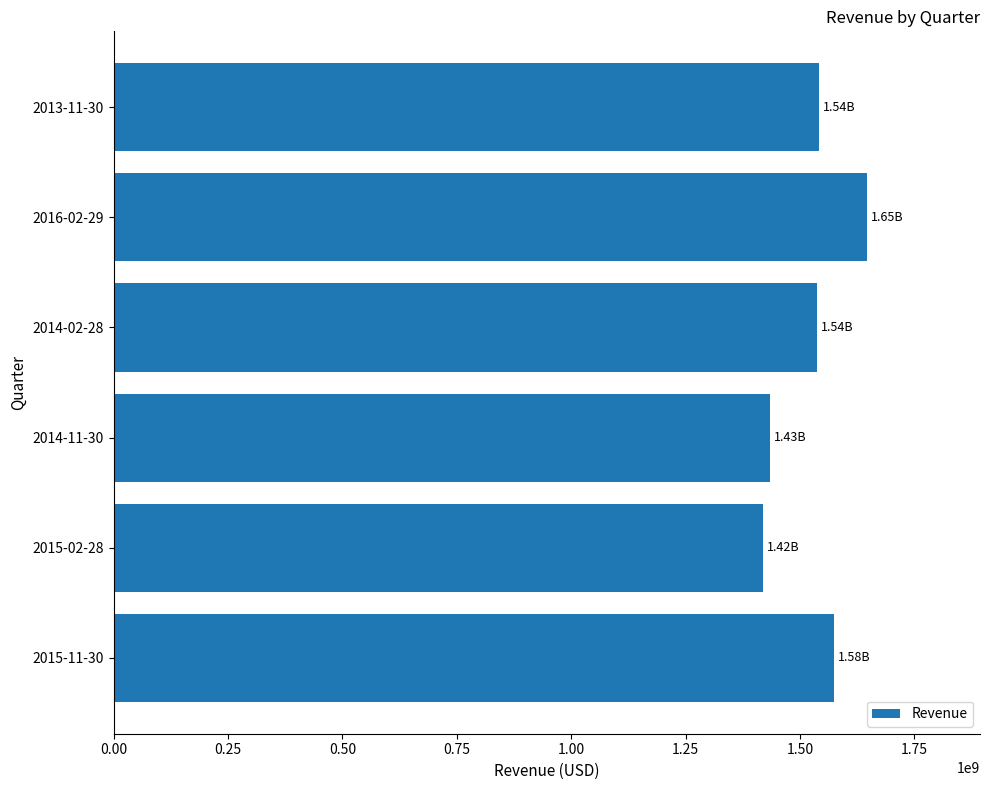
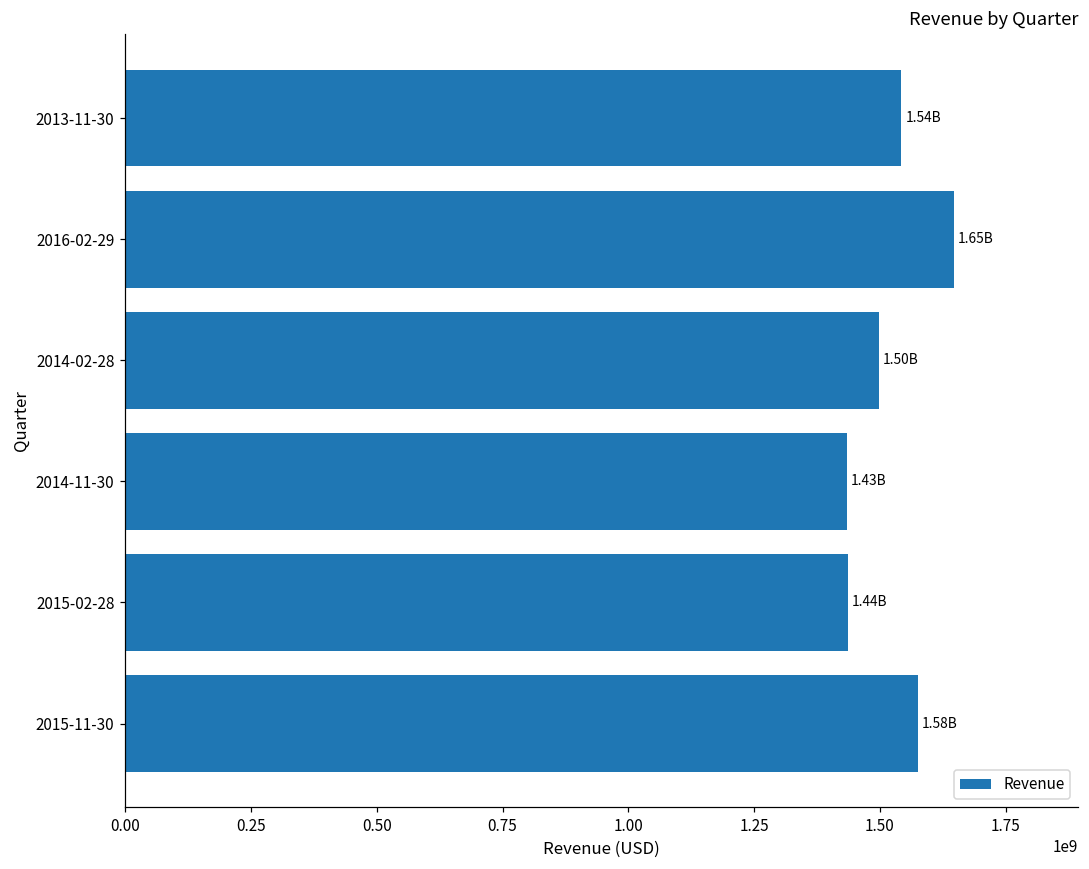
  {
    "2013-11-30": "1.54B",
    "2016-02-29": "1.65B",
-   "2014-02-28": "1.54B",
+   "2014-02-28": "1.50B",
    "2014-11-30": "1.43B",
-   "2015-02-28": "1.42B",
+   "2015-02-28": "1.44B",
    "2015-11-30": "1.58B"
  }
